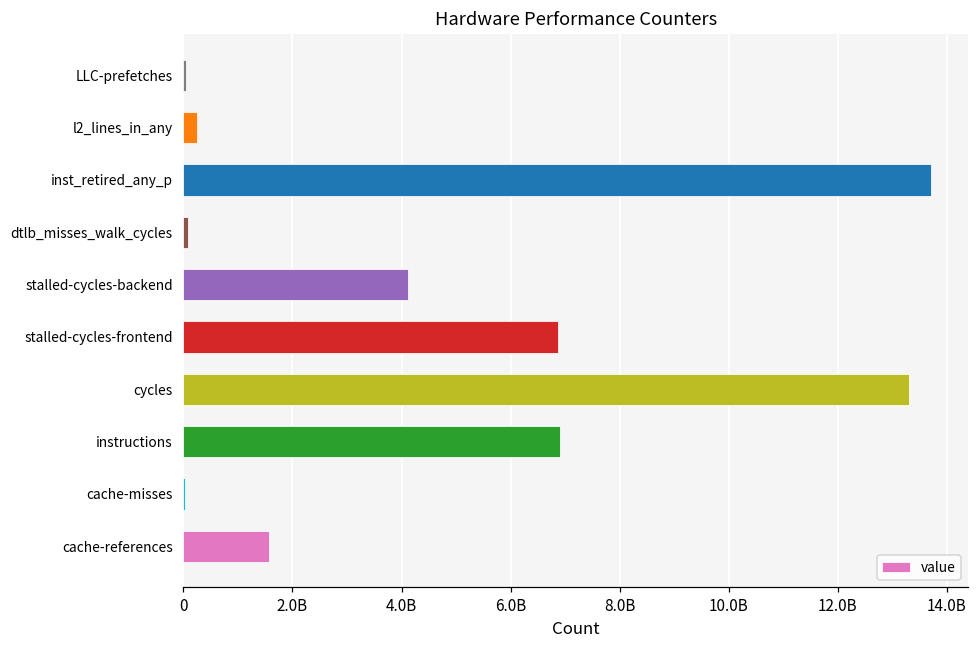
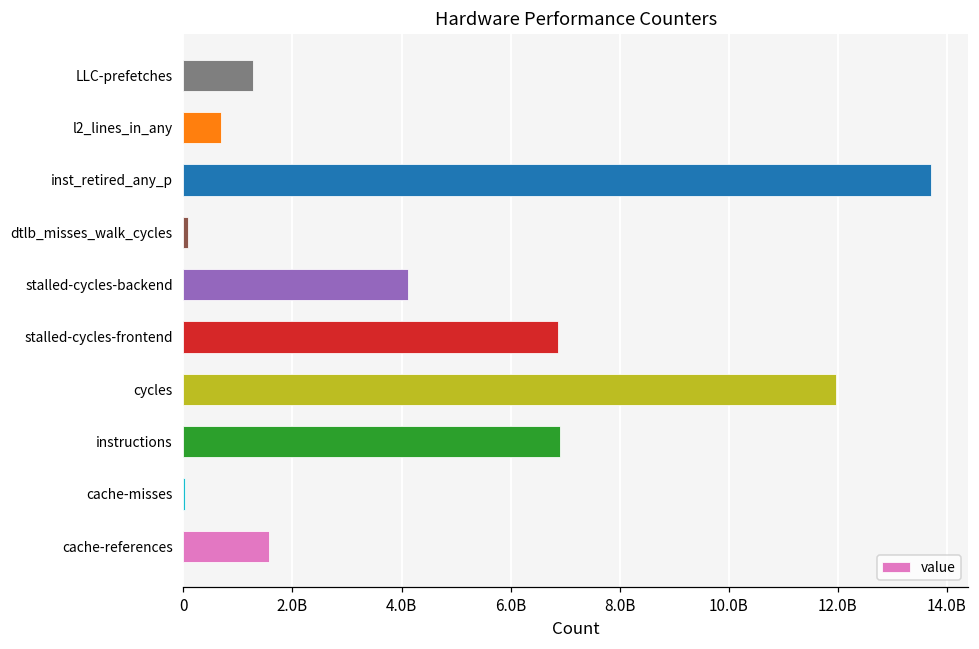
  {
-   "LLC-prefetches": 0,
-   "l2_lines_in_any": 200000000,
+   "LLC-prefetches": 1300000000,
+   "l2_lines_in_any": 700000000,
    "inst_retired_any_p": 13700000000,
    "dtlb_misses_walk_cycles": 100000000,
    "stalled-cycles-backend": 4100000000,
    "stalled-cycles-frontend": 6900000000,
-   "cycles": 13300000000,
+   "cycles": 12000000000,
    "instructions": 6900000000,
    "cache-references": 1600000000
  }
